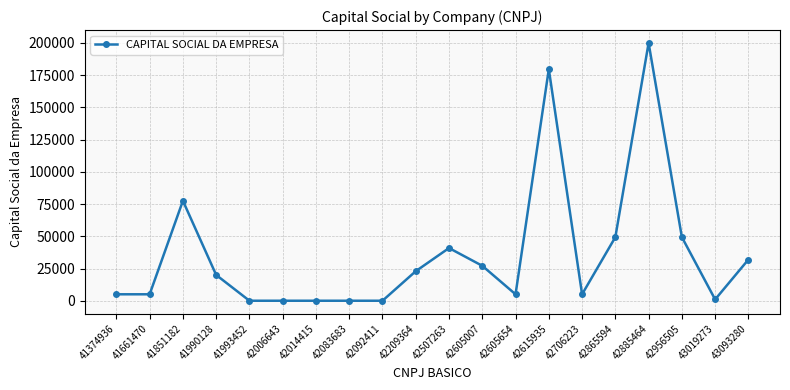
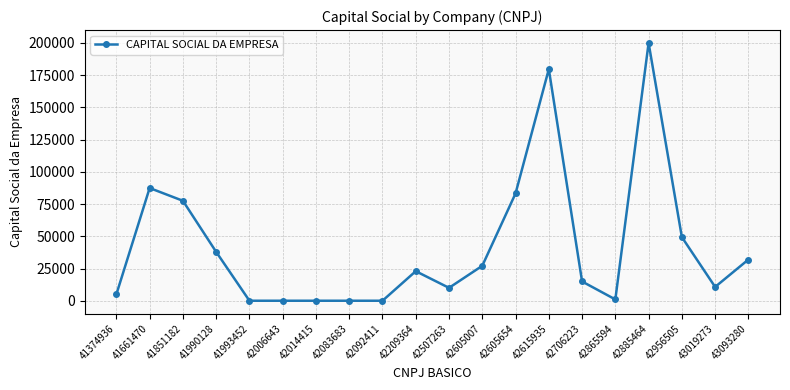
  {
    "41374936": 5000,
-   "41661470": 5000,
+   "41661470": 87000,
    "41851182": 78000,
-   "41990128": 20000,
+   "41990128": 38000,
    "41993452": 0,
    "42006643": 0,
    "42014415": 0,
    "42083683": 0,
    "42092411": 0,
    "42209364": 23000,
-   "42507263": 41000,
+   "42507263": 10000,
    "42605007": 27000,
-   "42605654": 5000,
+   "42605654": 83000,
    "42615935": 180000,
-   "42706223": 5000,
-   "42865594": 49000,
+   "42706223": 15000,
+   "42865594": 1000,
    "42885464": 200000,
    "42956505": 49000,
-   "43019273": 1000,
+   "43019273": 11000,
    "43093280": 32000
  }
